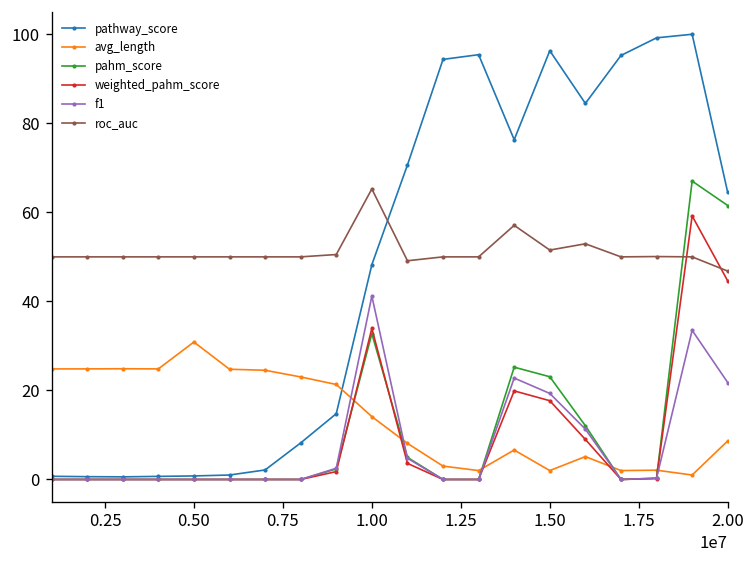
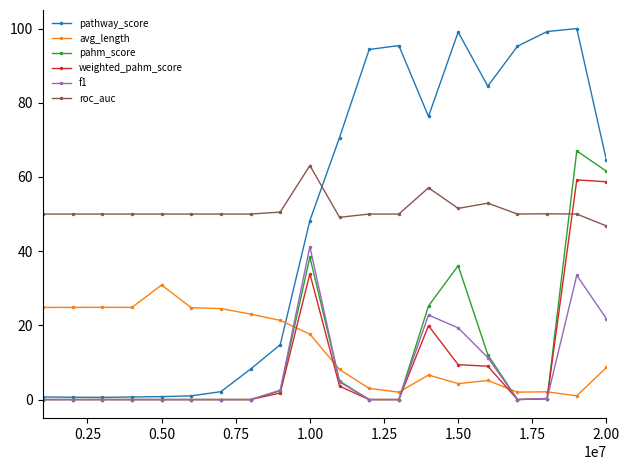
  {
    "pathway_score": {
      "0.50": 1,
      "1.00": 48,
-     "1.50": 96,
+     "1.50": 99,
      "2.00": 64
    },
    "avg_length": {
      "0.50": 31,
-     "1.00": 14,
-     "1.50": 2,
+     "1.00": 18,
+     "1.50": 4,
      "2.00": 9
    },
    "pahm_score": {
-     "1.00": 33,
-     "1.50": 23,
+     "1.00": 38,
+     "1.50": 36,
      "2.00": 62
    },
    "weighted_pahm_score": {
      "1.00": 34,
-     "1.50": 18,
-     "2.00": 45
+     "1.50": 9,
+     "2.00": 59
    },
    "f1": {
      "1.00": 41,
      "1.50": 19,
      "2.00": 22
    },
    "roc_auc": {
      "0.50": 50,
-     "1.00": 65,
+     "1.00": 63,
      "1.50": 52,
      "2.00": 47
    }
  }
